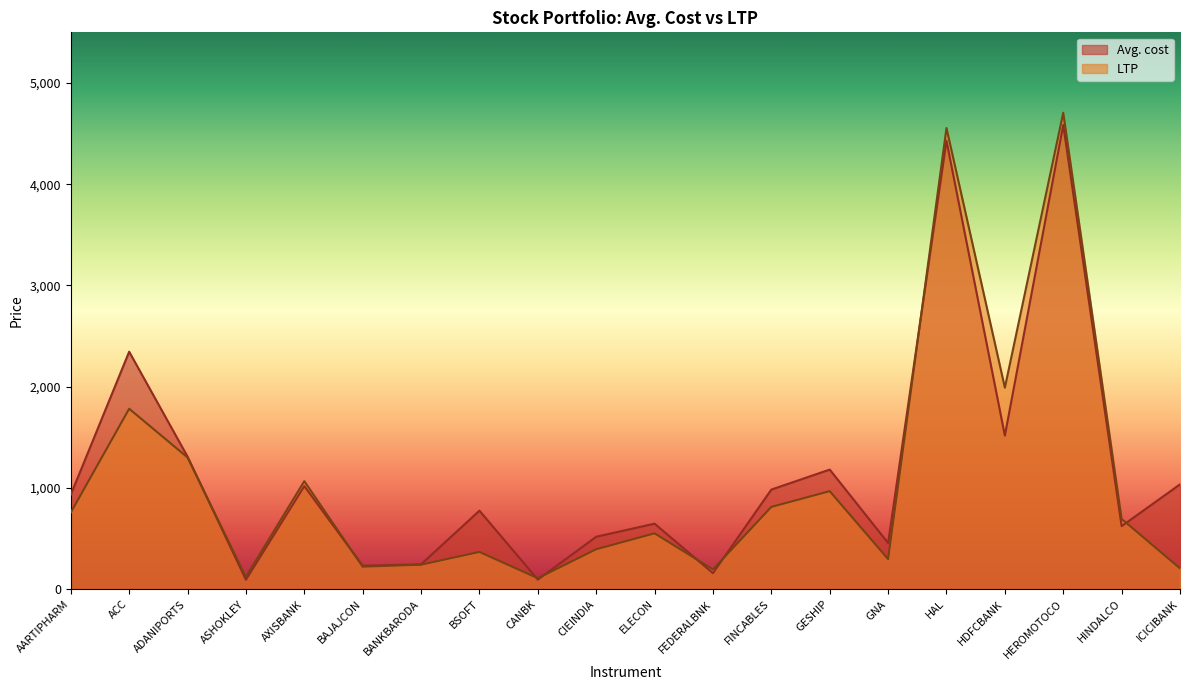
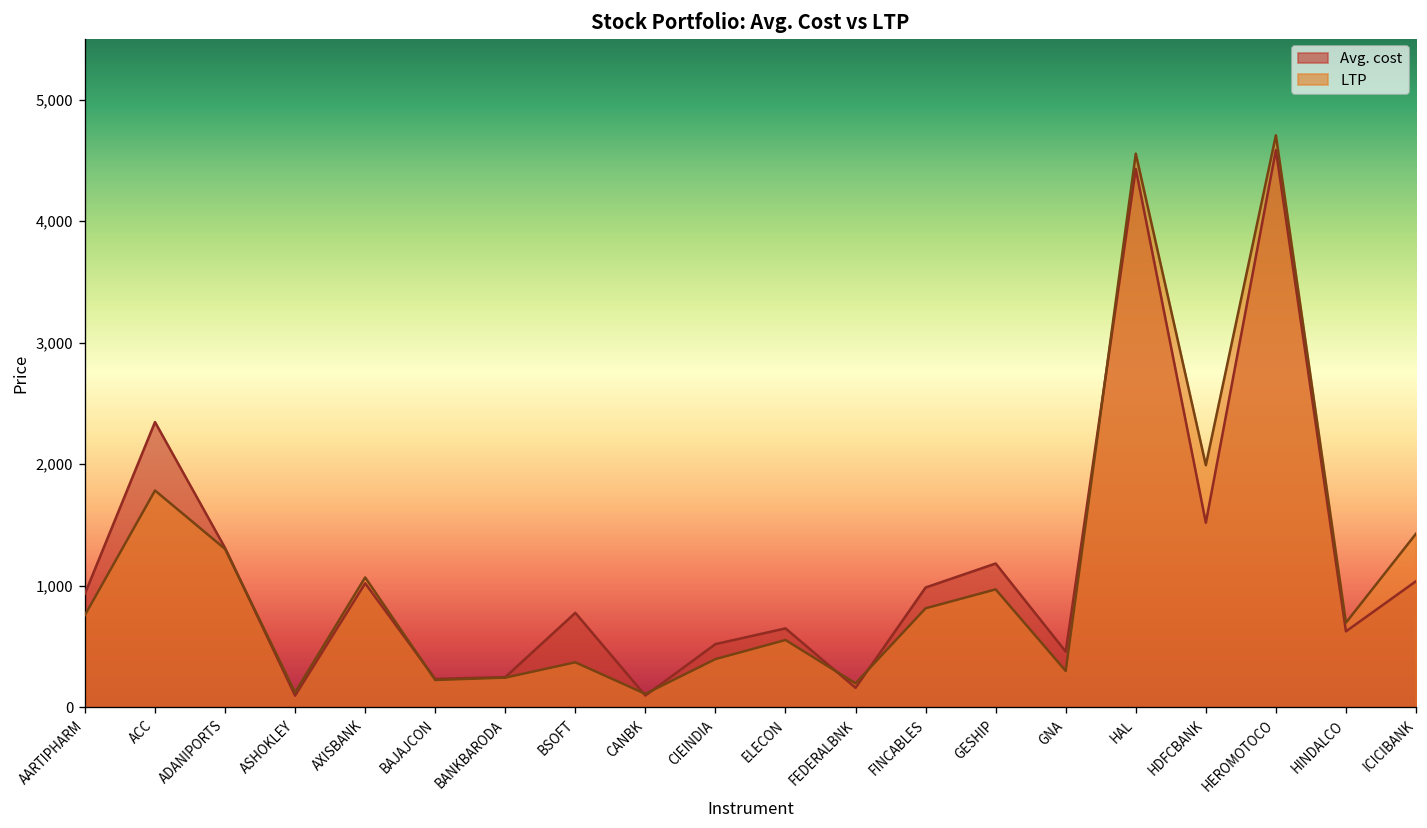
  {
    "Avg. cost": {
      "AARTIPHARM": "930",
      "ACC": "2,350",
      "ASHOKLEY": "90",
      "AXISBANK": "1,020",
      "BSOFT": "780",
      "CIEINDIA": "520",
      "ELECON": "650",
      "FEDERALBNK": "160",
      "FINCABLES": "980",
      "GESHIP": "1,180",
      "GNA": "460",
      "HAL": "4,430",
      "HDFCBANK": "1,520",
      "HEROMOTOCO": "4,580",
      "HINDALCO": "620",
      "ICICIBANK": "1,040"
    },
    "LTP": {
      "AARTIPHARM": "760",
      "ACC": "1,780",
      "ASHOKLEY": "120",
      "AXISBANK": "1,070",
      "BSOFT": "370",
      "CIEINDIA": "400",
      "ELECON": "550",
      "FEDERALBNK": "200",
      "FINCABLES": "810",
      "GESHIP": "970",
      "GNA": "300",
      "HAL": "4,560",
      "HDFCBANK": "1,990",
      "HEROMOTOCO": "4,710",
      "HINDALCO": "700",
-     "ICICIBANK": "210"
+     "ICICIBANK": "1,430"
    }
  }
